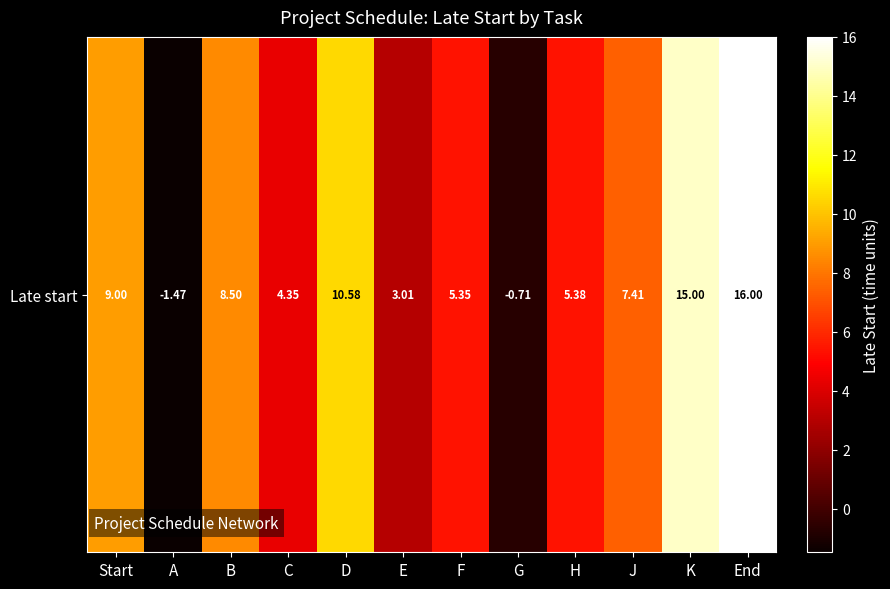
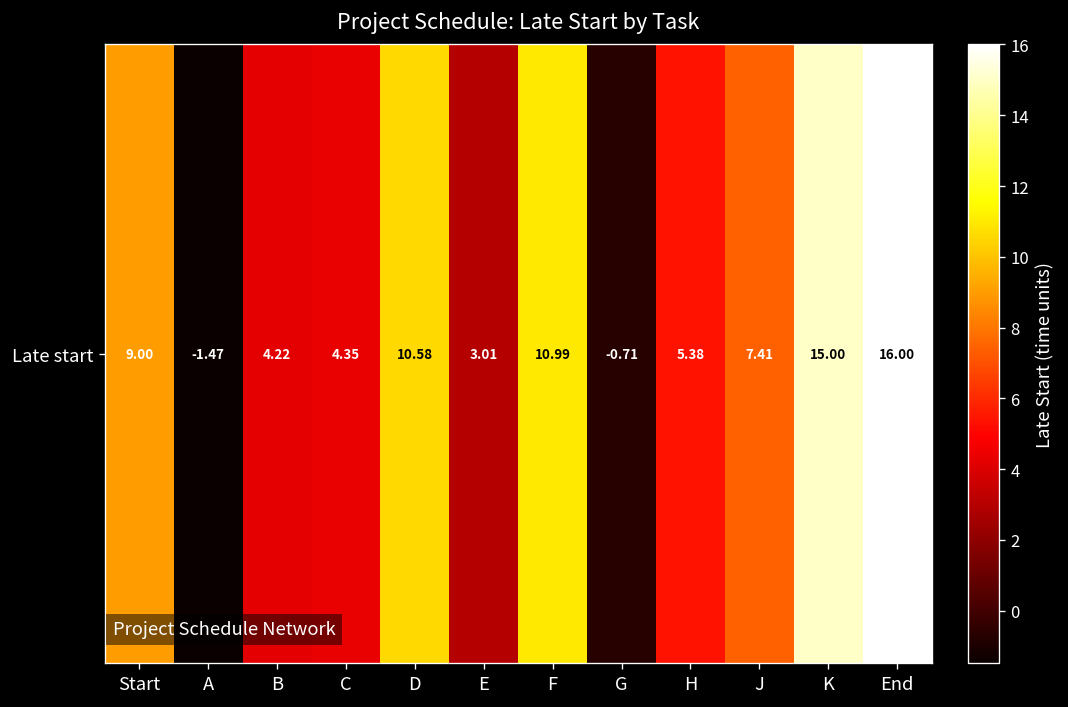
  {
    "Late start": {
      "Start": 9.00,
      "A": -1.47,
-     "B": 8.50,
+     "B": 4.22,
      "C": 4.35,
      "D": 10.58,
      "E": 3.01,
-     "F": 5.35,
+     "F": 10.99,
      "G": -0.71,
      "H": 5.38,
      "J": 7.41,
      "K": 15.00,
      "End": 16.00
    }
  }
